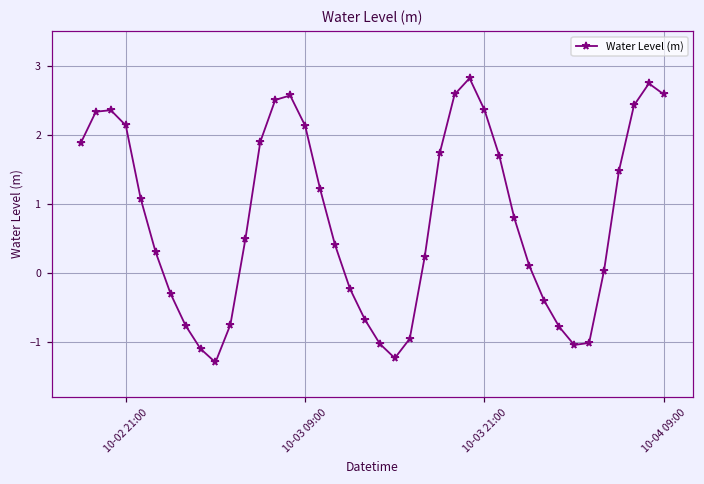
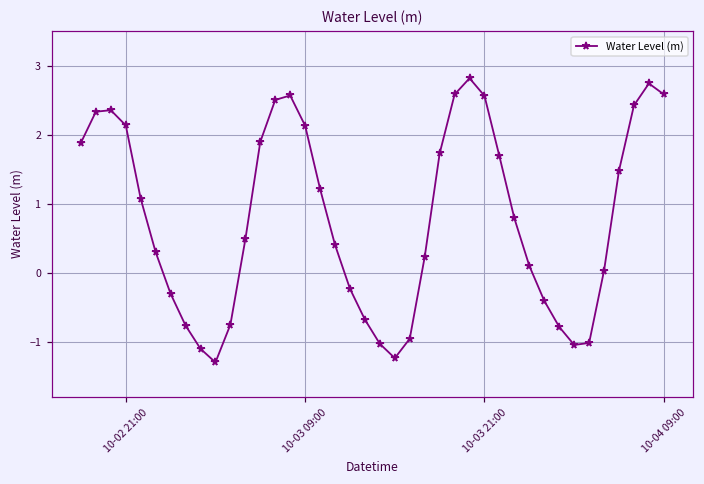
  {
    "10-02 21:00": 2.1,
    "10-03 09:00": 2.1,
-   "10-03 21:00": 2.4,
+   "10-03 21:00": 2.6,
    "10-04 09:00": 2.6
  }
